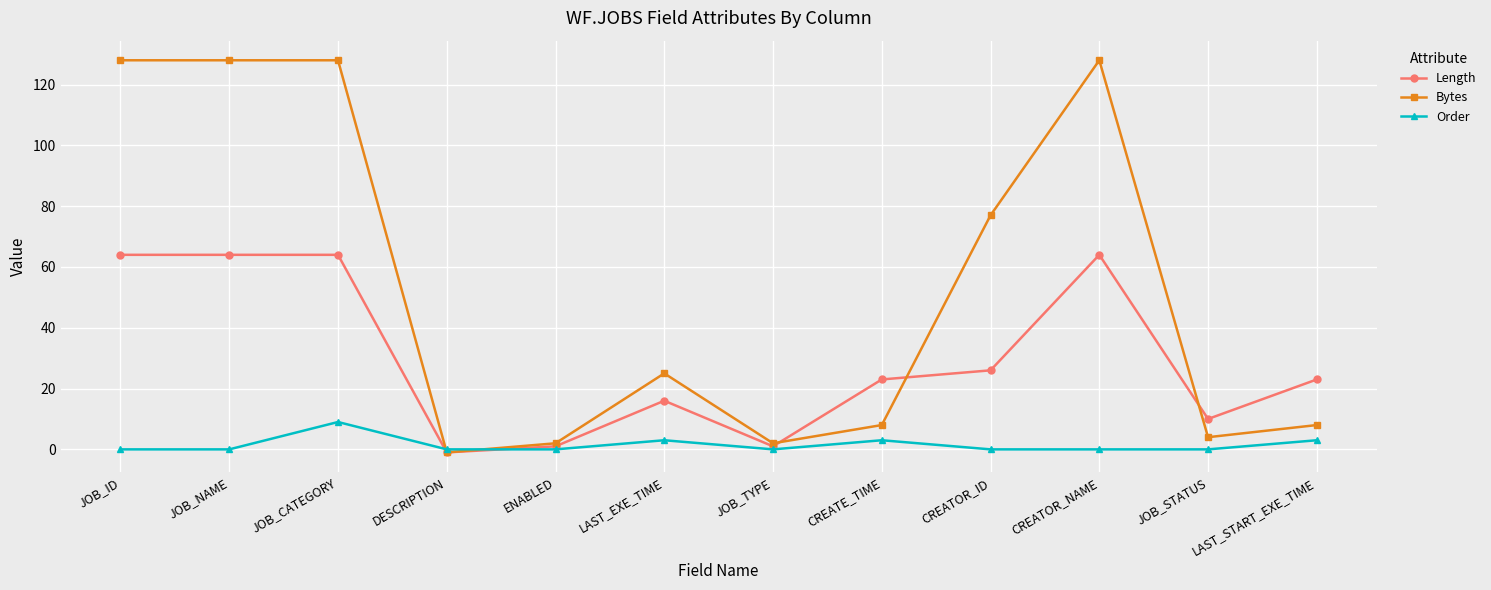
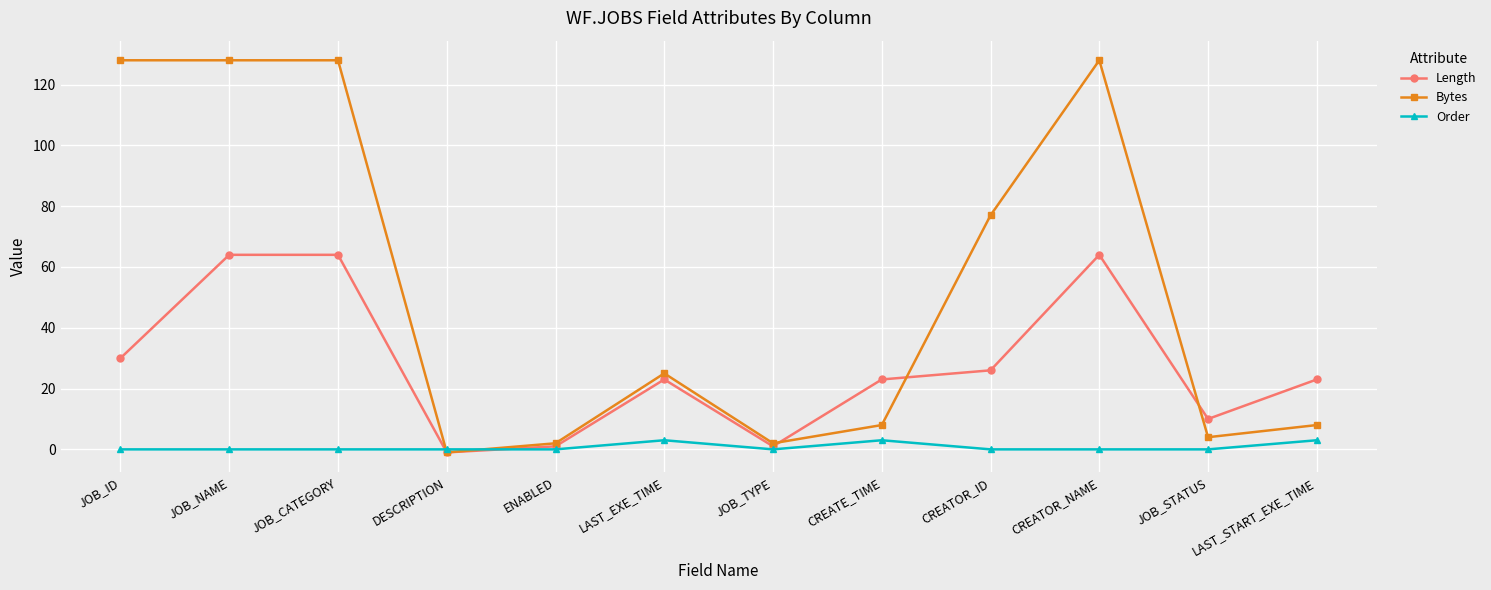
  {
    "Length": {
-     "JOB_ID": 64,
+     "JOB_ID": 30,
      "JOB_NAME": 64,
      "JOB_CATEGORY": 64,
      "ENABLED": 1,
-     "LAST_EXE_TIME": 16,
+     "LAST_EXE_TIME": 23,
      "JOB_TYPE": 1,
      "CREATE_TIME": 23,
      "CREATOR_ID": 26,
      "CREATOR_NAME": 64,
      "JOB_STATUS": 10,
      "LAST_START_EXE_TIME": 23
    },
    "Bytes": {
      "JOB_ID": 128,
      "JOB_NAME": 128,
      "JOB_CATEGORY": 128,
      "ENABLED": 2,
      "LAST_EXE_TIME": 25,
      "JOB_TYPE": 2,
      "CREATE_TIME": 8,
      "CREATOR_ID": 77,
      "CREATOR_NAME": 128,
      "JOB_STATUS": 4,
      "LAST_START_EXE_TIME": 8
    },
    "Order": {
      "JOB_ID": 0,
      "JOB_NAME": 0,
-     "JOB_CATEGORY": 9,
+     "JOB_CATEGORY": 0,
      "DESCRIPTION": 0,
      "ENABLED": 0,
      "LAST_EXE_TIME": 3,
      "JOB_TYPE": 0,
      "CREATE_TIME": 3,
      "CREATOR_ID": 0,
      "CREATOR_NAME": 0,
      "JOB_STATUS": 0,
      "LAST_START_EXE_TIME": 3
    }
  }
